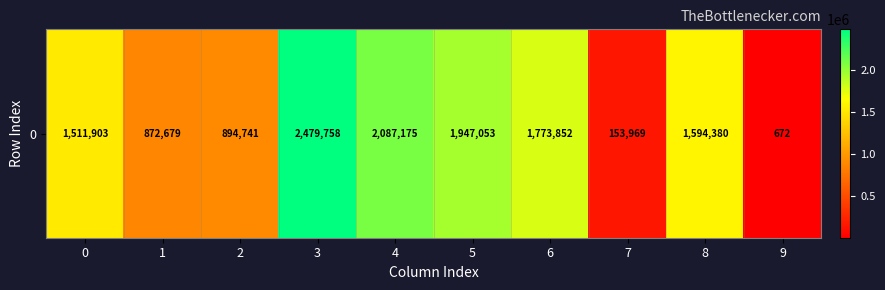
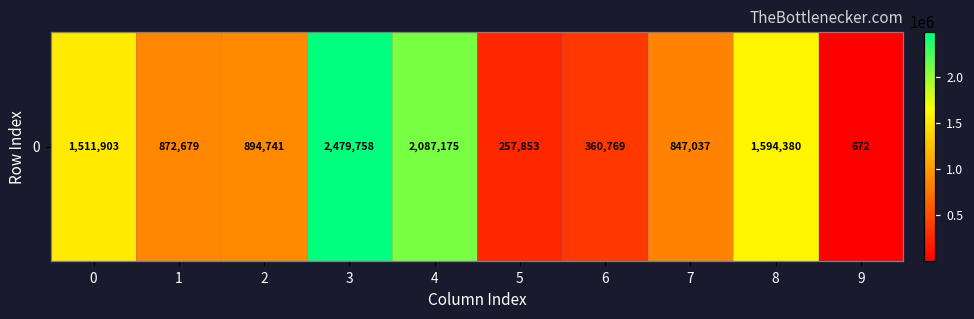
  {
    "0": {
      "0": "1,511,903",
      "1": "872,679",
      "2": "894,741",
      "3": "2,479,758",
      "4": "2,087,175",
-     "5": "1,947,053",
-     "6": "1,773,852",
-     "7": "153,969",
+     "5": "257,853",
+     "6": "360,769",
+     "7": "847,037",
      "8": "1,594,380",
      "9": "672"
    }
  }
